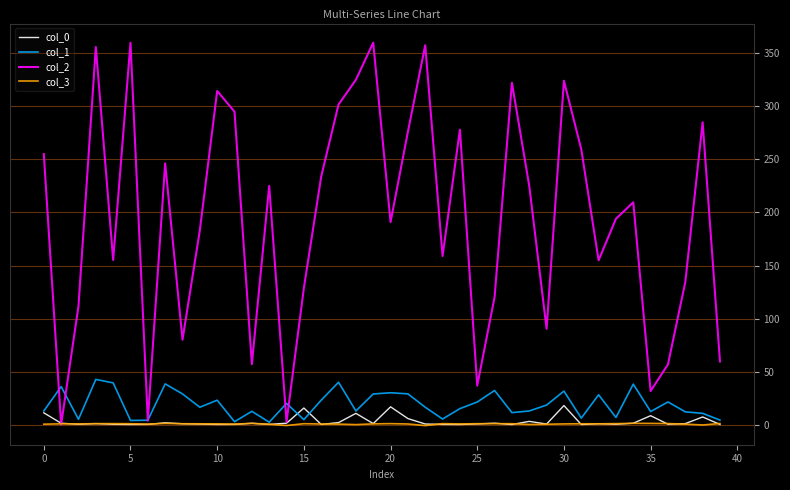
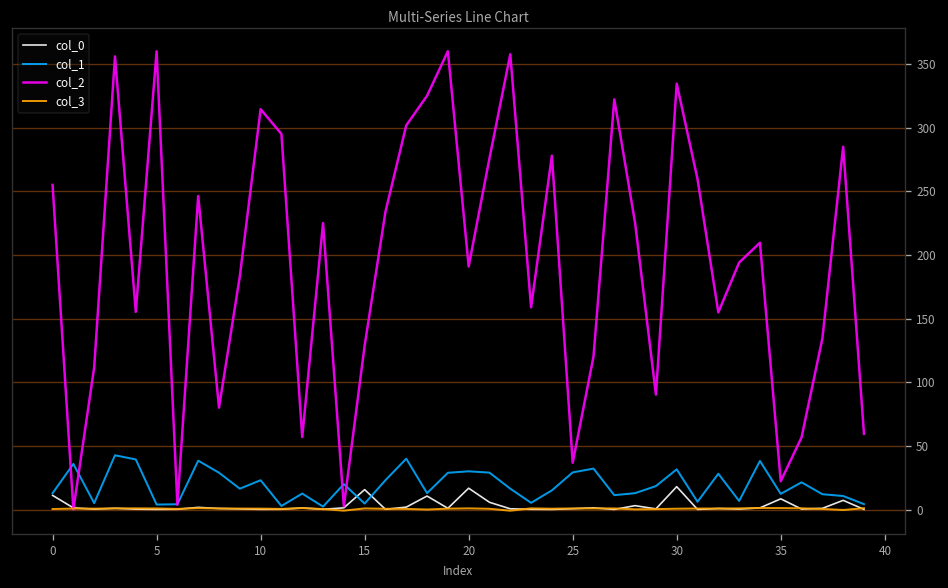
  {
    "col_0": {
      "15": 16,
      "20": 17,
      "30": 18,
      "35": 8
    },
    "col_1": {
      "5": 4,
      "10": 23,
      "15": 5,
      "20": 30,
-     "25": 21,
+     "25": 29,
      "30": 32,
      "35": 12
    },
    "col_2": {
      "0": 255,
      "5": 360,
      "10": 314,
      "15": 129,
      "20": 191,
      "25": 37,
-     "30": 324,
-     "35": 32
+     "30": 335,
+     "35": 22
    },
    "col_3": {
      "0": 0,
      "15": 1,
      "20": 1,
      "30": 1,
      "35": 1
    }
  }
